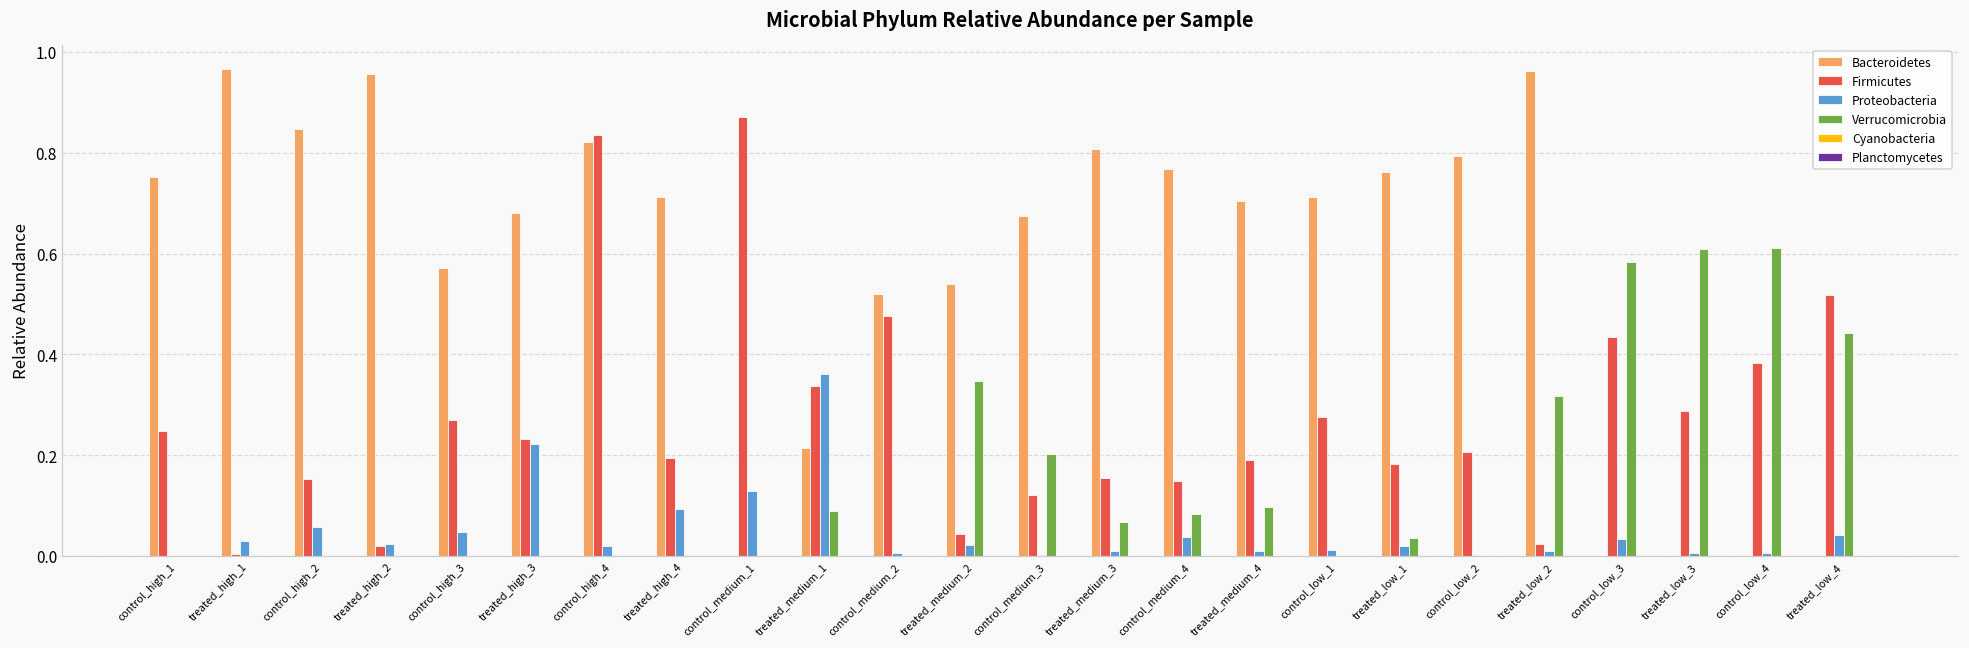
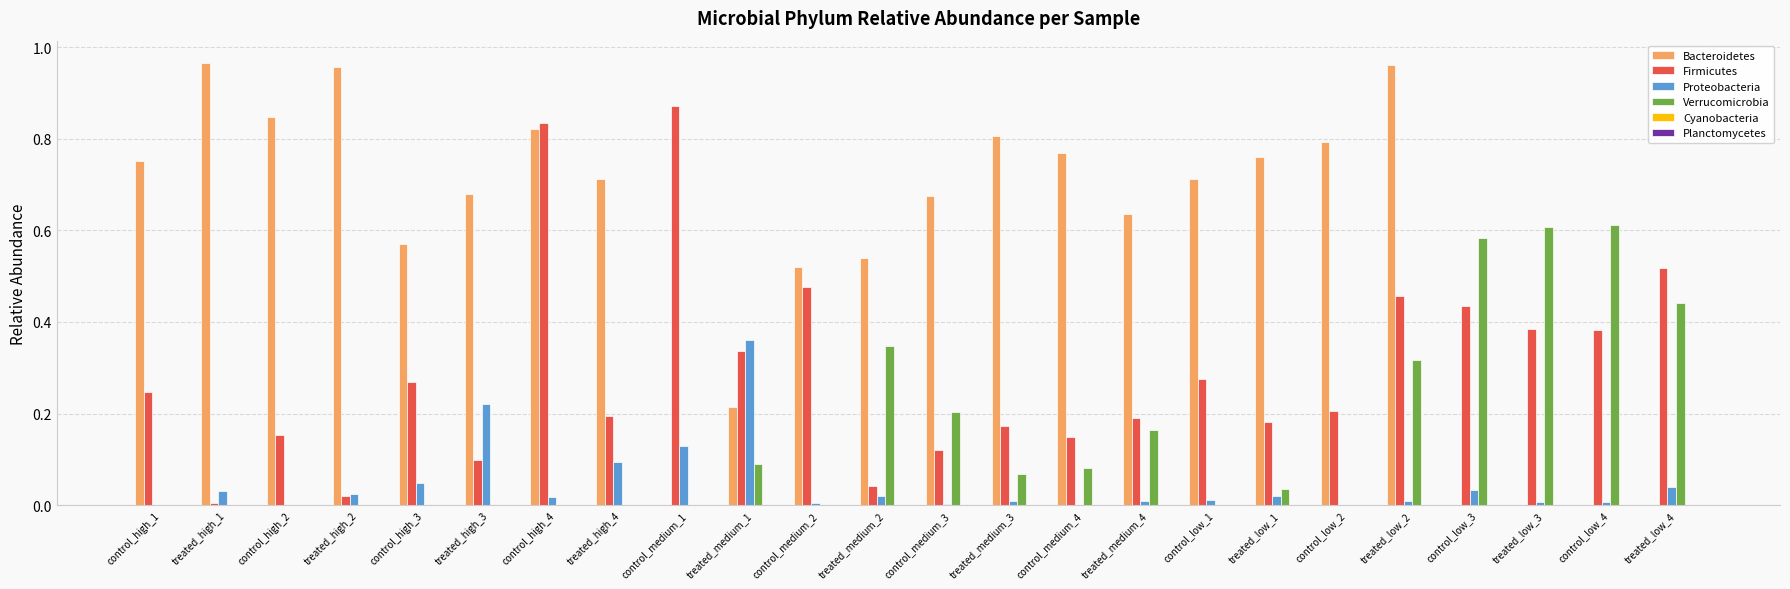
  {
    "Bacteroidetes": {
      "control_high_1": 0.75,
      "treated_high_1": 0.97,
      "control_high_2": 0.85,
      "treated_high_2": 0.96,
      "control_high_3": 0.57,
      "treated_high_3": 0.68,
      "control_high_4": 0.82,
      "treated_high_4": 0.71,
      "treated_medium_1": 0.21,
      "control_medium_2": 0.52,
      "treated_medium_2": 0.54,
      "control_medium_3": 0.68,
      "treated_medium_3": 0.81,
      "control_medium_4": 0.77,
-     "treated_medium_4": 0.70,
+     "treated_medium_4": 0.64,
      "control_low_1": 0.71,
      "treated_low_1": 0.76,
      "control_low_2": 0.79,
      "treated_low_2": 0.96
    },
    "Firmicutes": {
      "control_high_1": 0.25,
      "control_high_2": 0.15,
      "treated_high_2": 0.02,
      "control_high_3": 0.27,
-     "treated_high_3": 0.23,
+     "treated_high_3": 0.10,
      "control_high_4": 0.84,
      "treated_high_4": 0.19,
      "control_medium_1": 0.87,
      "treated_medium_1": 0.34,
      "control_medium_2": 0.48,
      "treated_medium_2": 0.04,
      "control_medium_3": 0.12,
-     "treated_medium_3": 0.15,
+     "treated_medium_3": 0.17,
      "control_medium_4": 0.15,
      "treated_medium_4": 0.19,
      "control_low_1": 0.28,
      "treated_low_1": 0.18,
      "control_low_2": 0.21,
-     "treated_low_2": 0.02,
+     "treated_low_2": 0.46,
      "control_low_3": 0.43,
-     "treated_low_3": 0.29,
+     "treated_low_3": 0.39,
      "control_low_4": 0.38,
      "treated_low_4": 0.52
    },
    "Proteobacteria": {
      "treated_high_1": 0.03,
-     "control_high_2": 0.06,
+     "control_high_2": 0.00,
      "treated_high_2": 0.02,
      "control_high_3": 0.05,
      "treated_high_3": 0.22,
      "control_high_4": 0.02,
      "treated_high_4": 0.09,
      "control_medium_1": 0.13,
      "treated_medium_1": 0.36,
      "treated_medium_2": 0.02,
      "treated_medium_3": 0.01,
-     "control_medium_4": 0.04,
+     "control_medium_4": 0.00,
      "treated_medium_4": 0.01,
      "control_low_1": 0.01,
      "treated_low_1": 0.02,
      "treated_low_2": 0.01,
      "control_low_3": 0.03,
      "treated_low_3": 0.01,
      "control_low_4": 0.01,
      "treated_low_4": 0.04
    },
    "Verrucomicrobia": {
      "control_high_2": 0.00,
      "treated_medium_1": 0.09,
      "treated_medium_2": 0.35,
      "control_medium_3": 0.20,
      "treated_medium_3": 0.07,
      "control_medium_4": 0.08,
-     "treated_medium_4": 0.10,
+     "treated_medium_4": 0.16,
      "treated_low_1": 0.04,
      "control_low_2": 0.00,
      "treated_low_2": 0.32,
      "control_low_3": 0.58,
      "treated_low_3": 0.61,
      "control_low_4": 0.61,
      "treated_low_4": 0.44
    },
    "Cyanobacteria": {
      "control_high_3": 0.00,
      "treated_medium_1": 0.00,
      "control_medium_2": 0.00,
      "treated_medium_2": 0.00,
      "control_medium_4": 0.00,
      "treated_medium_4": 0.00,
      "control_low_1": 0.00,
      "control_low_2": 0.00,
      "treated_low_2": 0.00,
      "control_low_4": 0.00
    },
    "Planctomycetes": {
      "control_high_1": 0.00,
      "treated_high_1": 0.00,
      "control_high_2": 0.00,
      "treated_high_2": 0.00,
      "control_high_3": 0.00,
      "treated_high_3": 0.00,
      "control_high_4": 0.00,
      "treated_high_4": 0.00,
      "control_medium_1": 0.00,
      "treated_medium_1": 0.00,
      "control_medium_2": 0.00,
      "treated_medium_2": 0.00,
      "control_medium_3": 0.00,
      "treated_medium_3": 0.00,
      "treated_medium_4": 0.00,
      "control_low_1": 0.00,
      "treated_low_1": 0.00,
      "control_low_2": 0.00,
      "treated_low_2": 0.00,
      "control_low_3": 0.00,
      "treated_low_3": 0.00,
      "control_low_4": 0.00,
      "treated_low_4": 0.00
    }
  }
